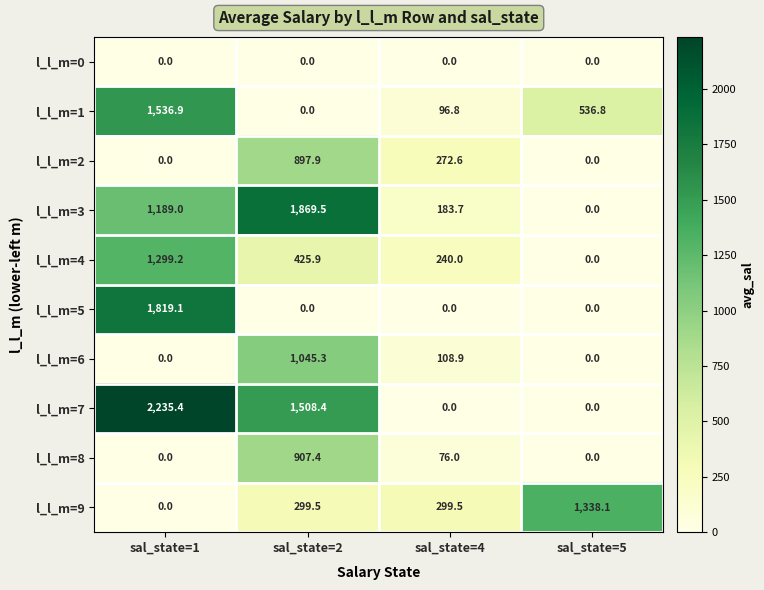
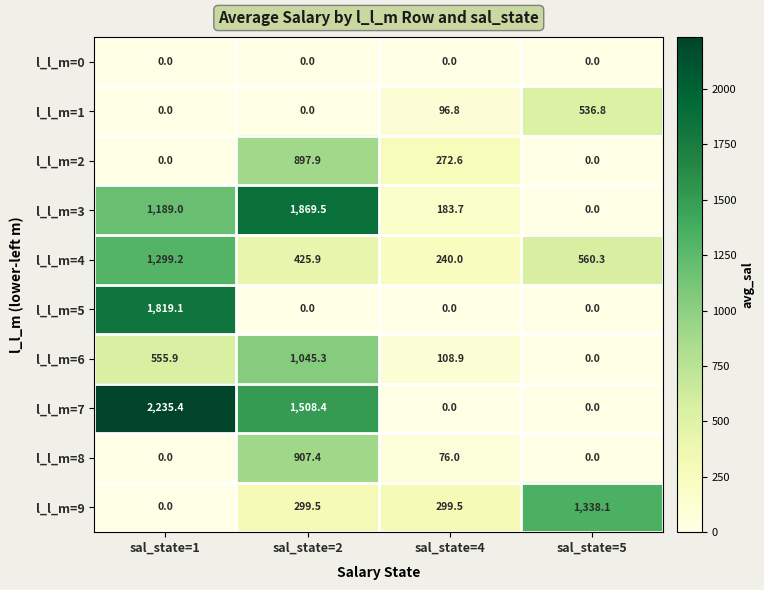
  {
    "l_l_m=0": {
      "sal_state=1": "0.0",
      "sal_state=2": "0.0",
      "sal_state=4": "0.0",
      "sal_state=5": "0.0"
    },
    "l_l_m=1": {
-     "sal_state=1": "1,536.9",
+     "sal_state=1": "0.0",
      "sal_state=2": "0.0",
      "sal_state=4": "96.8",
      "sal_state=5": "536.8"
    },
    "l_l_m=2": {
      "sal_state=1": "0.0",
      "sal_state=2": "897.9",
      "sal_state=4": "272.6",
      "sal_state=5": "0.0"
    },
    "l_l_m=3": {
      "sal_state=1": "1,189.0",
      "sal_state=2": "1,869.5",
      "sal_state=4": "183.7",
      "sal_state=5": "0.0"
    },
    "l_l_m=4": {
      "sal_state=1": "1,299.2",
      "sal_state=2": "425.9",
      "sal_state=4": "240.0",
-     "sal_state=5": "0.0"
+     "sal_state=5": "560.3"
    },
    "l_l_m=5": {
      "sal_state=1": "1,819.1",
      "sal_state=2": "0.0",
      "sal_state=4": "0.0",
      "sal_state=5": "0.0"
    },
    "l_l_m=6": {
-     "sal_state=1": "0.0",
+     "sal_state=1": "555.9",
      "sal_state=2": "1,045.3",
      "sal_state=4": "108.9",
      "sal_state=5": "0.0"
    },
    "l_l_m=7": {
      "sal_state=1": "2,235.4",
      "sal_state=2": "1,508.4",
      "sal_state=4": "0.0",
      "sal_state=5": "0.0"
    },
    "l_l_m=8": {
      "sal_state=1": "0.0",
      "sal_state=2": "907.4",
      "sal_state=4": "76.0",
      "sal_state=5": "0.0"
    },
    "l_l_m=9": {
      "sal_state=1": "0.0",
      "sal_state=2": "299.5",
      "sal_state=4": "299.5",
      "sal_state=5": "1,338.1"
    }
  }
